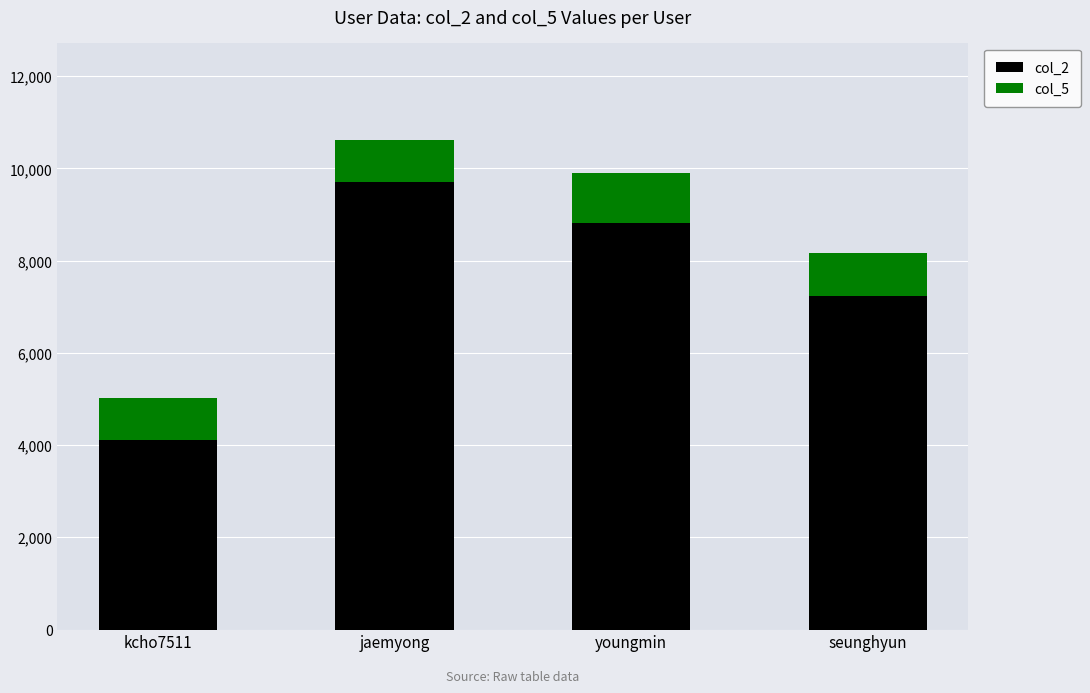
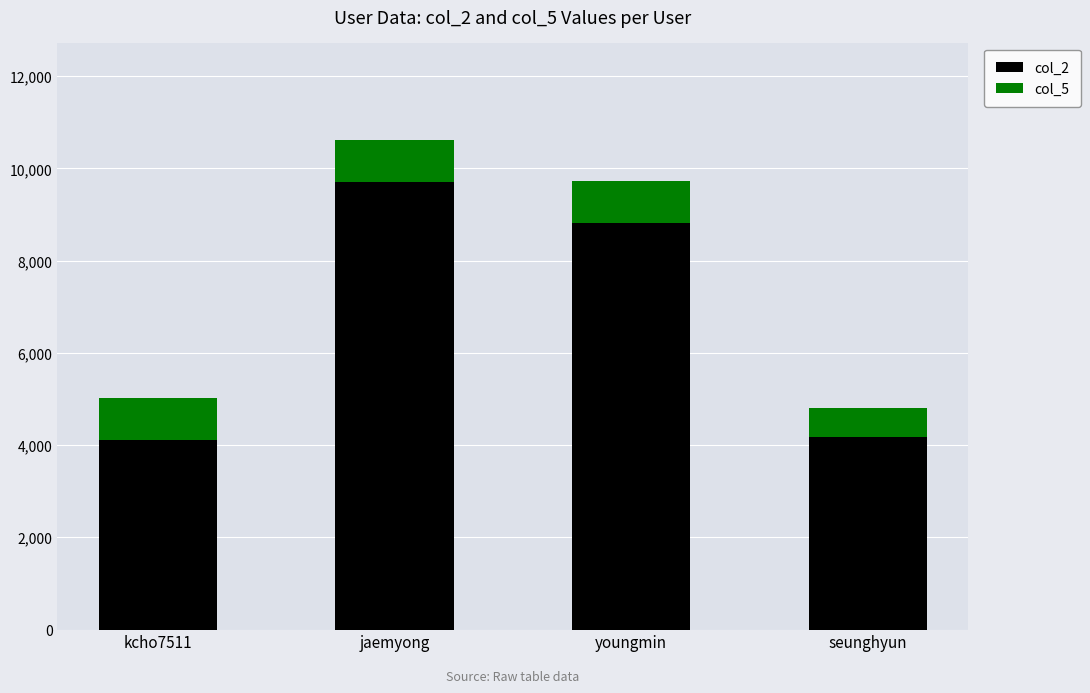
  {
    "col_2": {
      "kcho7511": "4,100",
      "jaemyong": "9,700",
      "youngmin": "8,800",
-     "seunghyun": "7,200"
+     "seunghyun": "4,200"
    },
    "col_5": {
      "kcho7511": "900",
      "jaemyong": "900",
-     "youngmin": "1,100",
-     "seunghyun": "900"
+     "youngmin": "900",
+     "seunghyun": "600"
    }
  }
